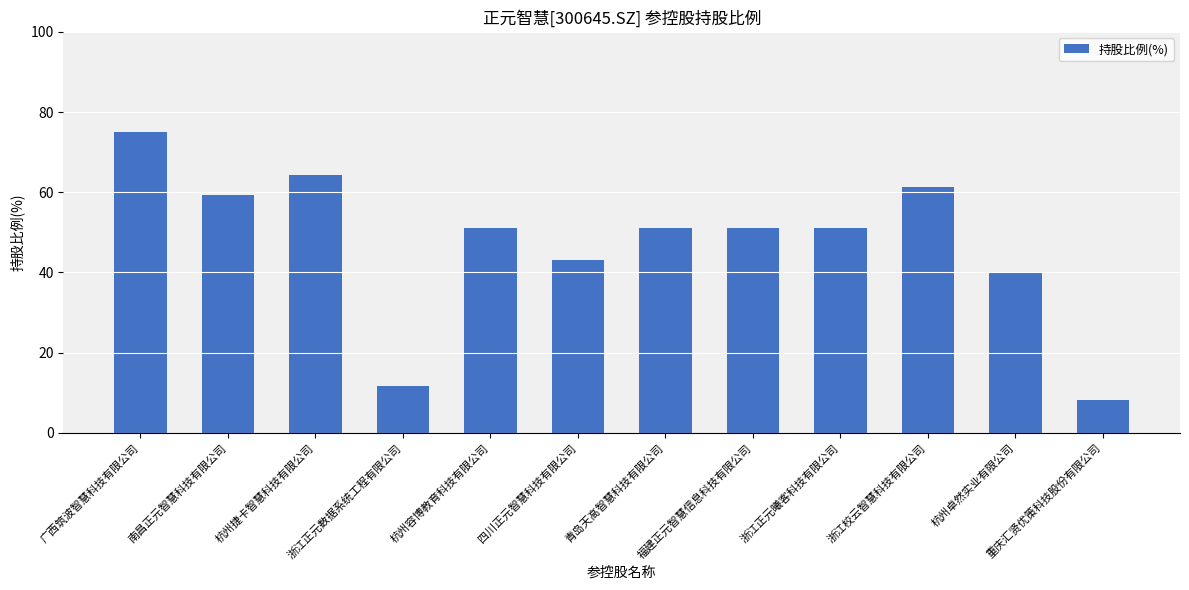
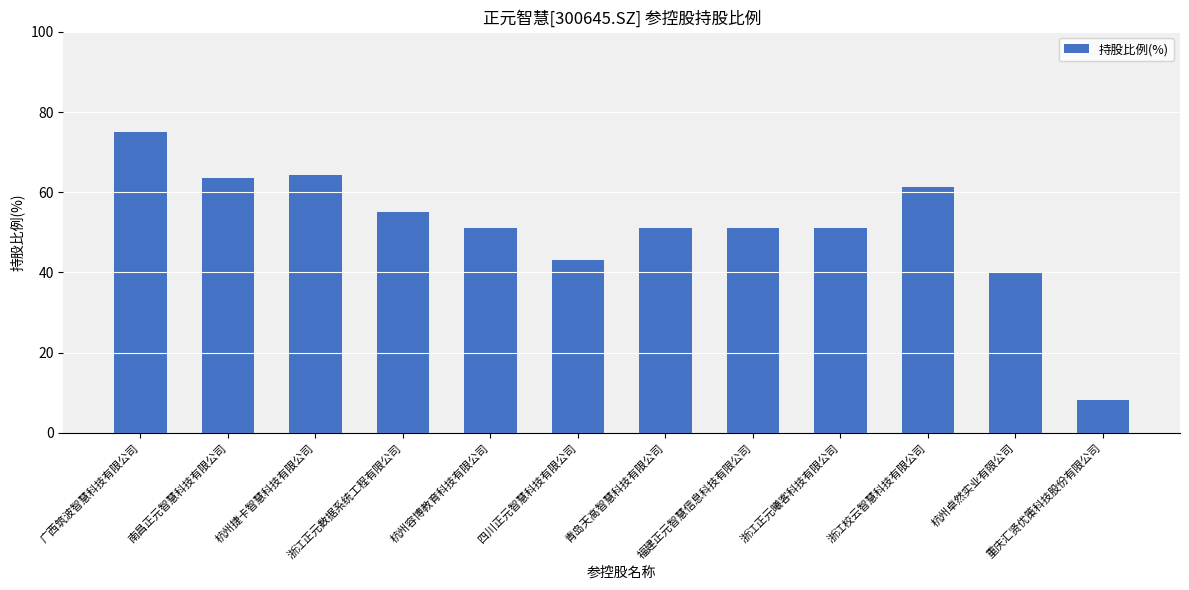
  {
    "广西筑波智慧科技有限公司": 75,
-   "南昌正元智慧科技有限公司": 59,
+   "南昌正元智慧科技有限公司": 64,
    "杭州捷卡智慧科技有限公司": 64,
-   "浙江正元数据系统工程有限公司": 12,
+   "浙江正元数据系统工程有限公司": 55,
    "杭州容博教育科技有限公司": 51,
    "四川正元智慧科技有限公司": 43,
    "青岛天高智慧科技有限公司": 51,
    "福建正元智慧信息科技有限公司": 51,
    "浙江正元曦客科技有限公司": 51,
    "浙江校云智慧科技有限公司": 61,
    "杭州卓然实业有限公司": 40,
    "重庆汇贤优策科技股份有限公司": 8
  }
